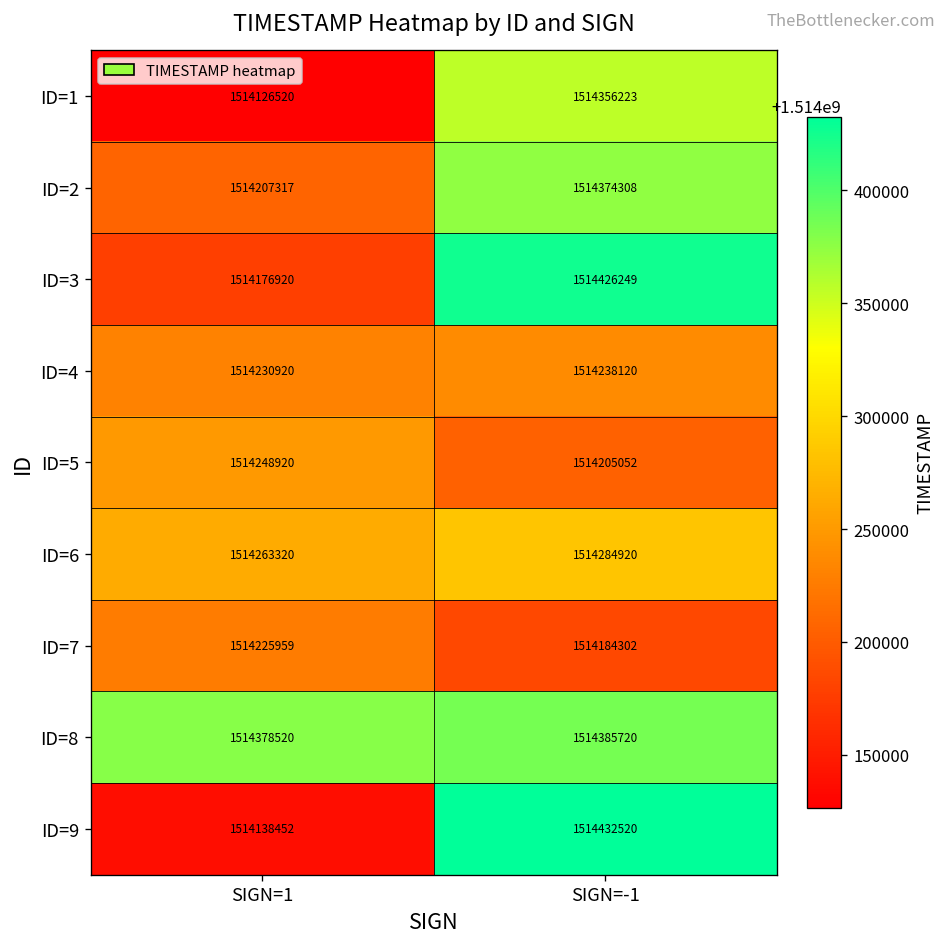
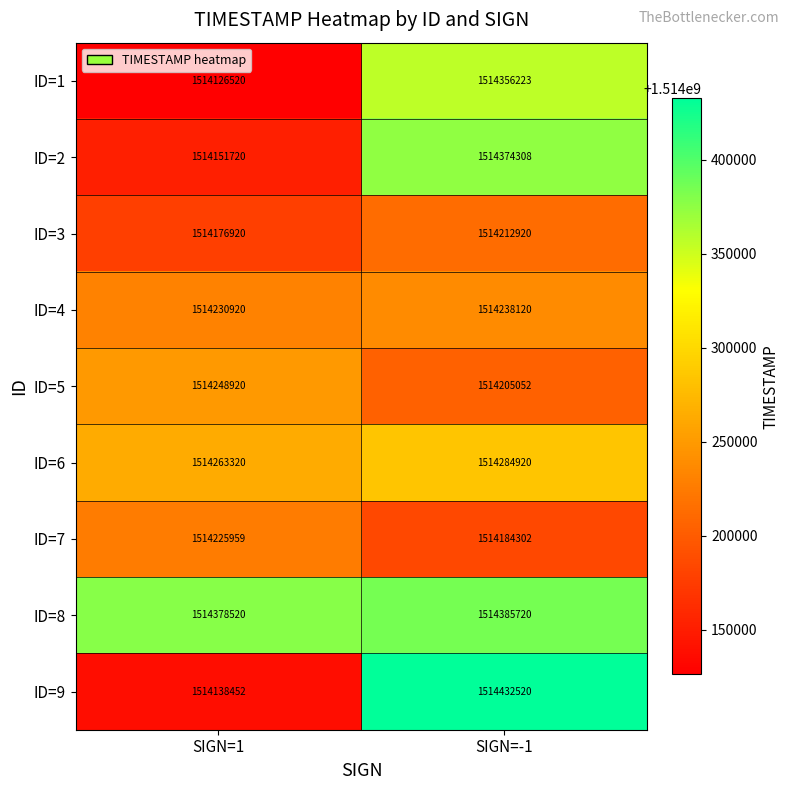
  {
    "ID=1": {
      "SIGN=1": 1514126520,
      "SIGN=-1": 1514356223
    },
    "ID=2": {
-     "SIGN=1": 1514207317,
+     "SIGN=1": 1514151720,
      "SIGN=-1": 1514374308
    },
    "ID=3": {
      "SIGN=1": 1514176920,
-     "SIGN=-1": 1514426249
+     "SIGN=-1": 1514212920
    },
    "ID=4": {
      "SIGN=1": 1514230920,
      "SIGN=-1": 1514238120
    },
    "ID=5": {
      "SIGN=1": 1514248920,
      "SIGN=-1": 1514205052
    },
    "ID=6": {
      "SIGN=1": 1514263320,
      "SIGN=-1": 1514284920
    },
    "ID=7": {
      "SIGN=1": 1514225959,
      "SIGN=-1": 1514184302
    },
    "ID=8": {
      "SIGN=1": 1514378520,
      "SIGN=-1": 1514385720
    },
    "ID=9": {
      "SIGN=1": 1514138452,
      "SIGN=-1": 1514432520
    }
  }
